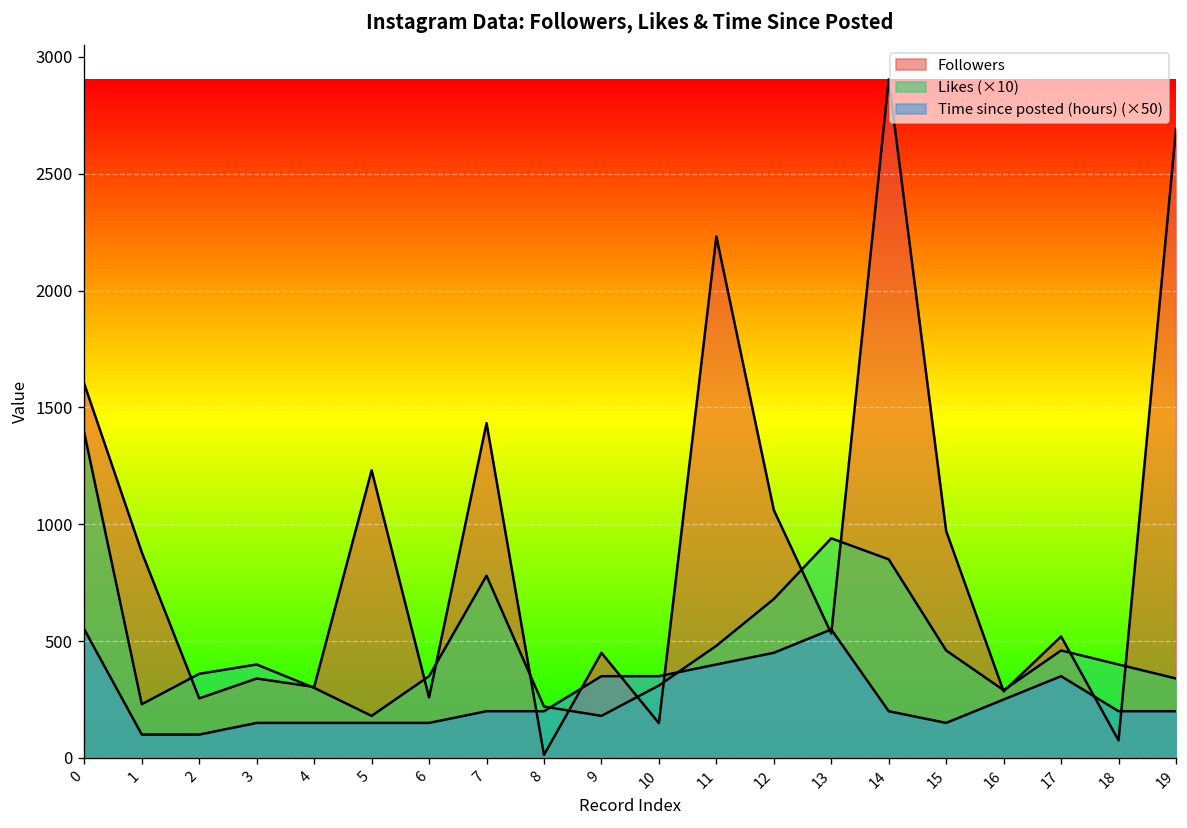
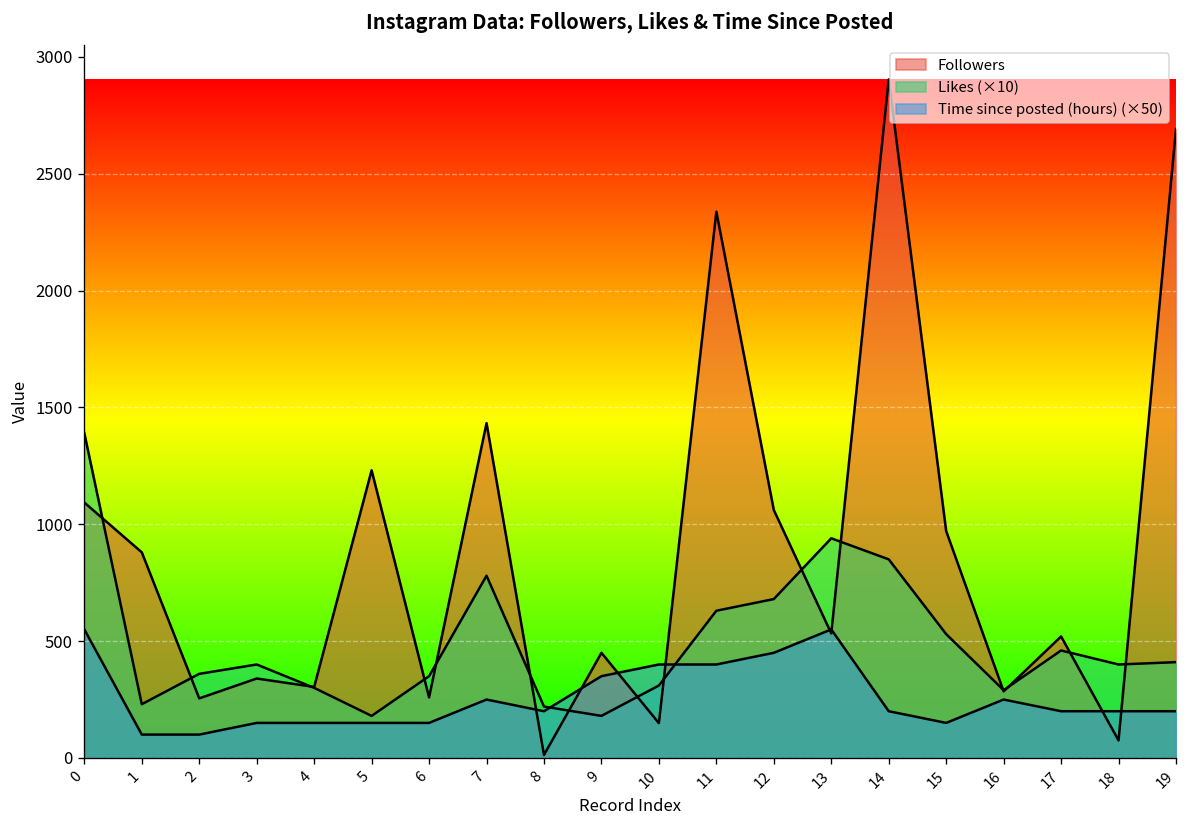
  {
    "Followers": {
-     "0": 1600,
+     "0": 1090,
      "1": 880,
      "2": 260,
      "3": 340,
      "5": 1230,
      "6": 260,
      "7": 1430,
      "8": 10,
      "9": 450,
      "10": 150,
-     "11": 2230,
+     "11": 2340,
      "12": 1060,
      "13": 530,
      "14": 2900,
      "15": 970,
      "17": 520,
      "18": 80,
      "19": 2690
    },
    "Likes (×10)": {
      "0": 1390,
      "1": 230,
      "2": 360,
      "3": 400,
      "5": 180,
      "6": 350,
      "7": 780,
      "8": 220,
      "9": 180,
      "10": 310,
-     "11": 480,
+     "11": 630,
      "12": 680,
      "13": 940,
      "14": 850,
-     "15": 460,
+     "15": 530,
      "17": 460,
      "18": 400,
-     "19": 340
+     "19": 410
    },
    "Time since posted (hours) (×50)": {
      "0": 550,
      "1": 100,
      "2": 100,
      "3": 150,
      "4": 150,
      "5": 150,
      "6": 150,
-     "7": 200,
+     "7": 250,
      "8": 200,
      "9": 350,
-     "10": 350,
+     "10": 400,
      "11": 400,
      "12": 450,
      "13": 550,
      "14": 200,
      "15": 150,
      "16": 250,
-     "17": 350,
+     "17": 200,
      "18": 200,
      "19": 200
    }
  }
